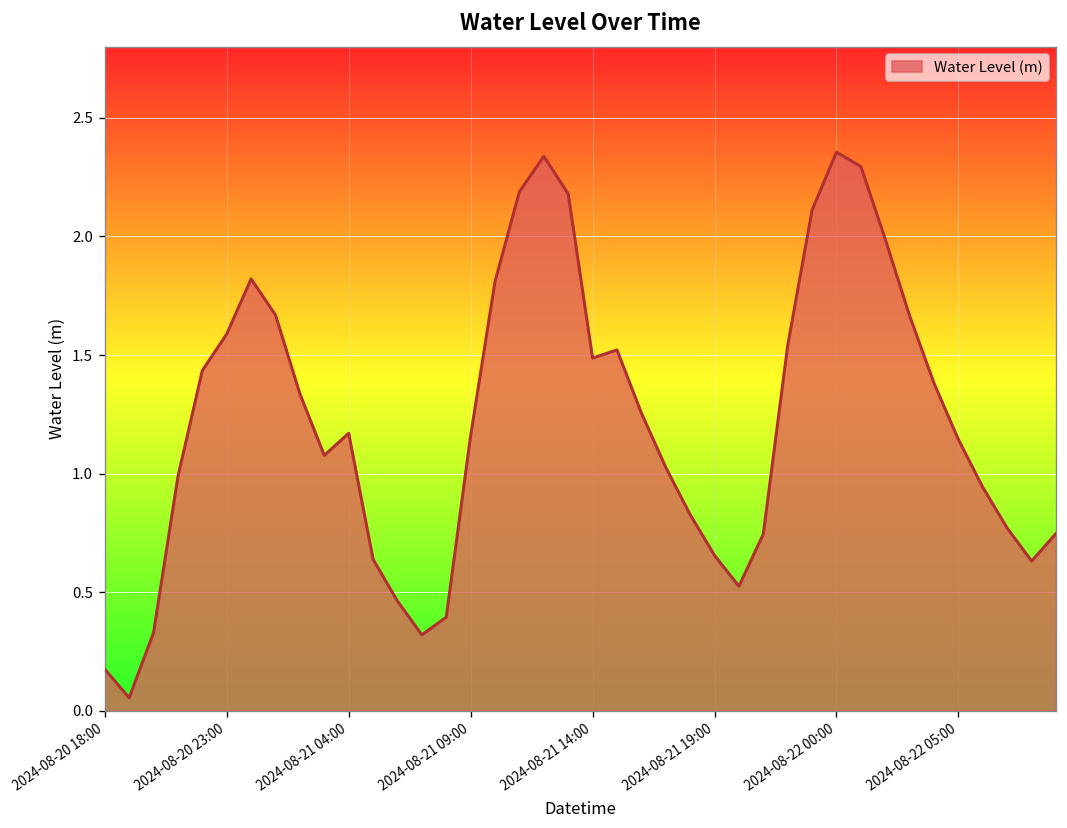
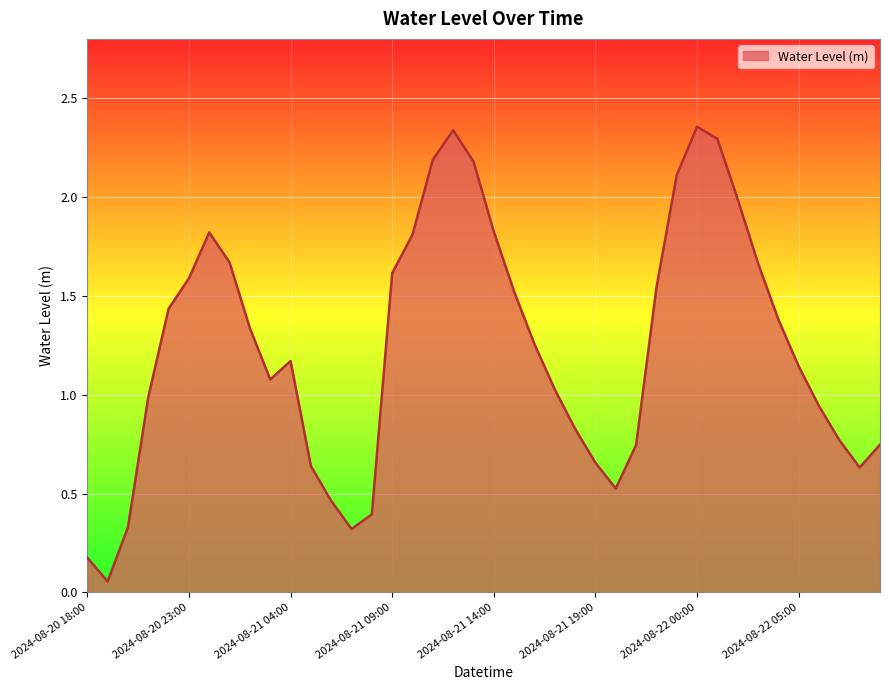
  {
    "2024-08-20 18:00": 0.18,
    "2024-08-20 23:00": 1.59,
    "2024-08-21 04:00": 1.17,
-   "2024-08-21 09:00": 1.16,
-   "2024-08-21 14:00": 1.49,
+   "2024-08-21 09:00": 1.61,
+   "2024-08-21 14:00": 1.82,
    "2024-08-21 19:00": 0.66,
    "2024-08-22 00:00": 2.36,
    "2024-08-22 05:00": 1.14
  }
